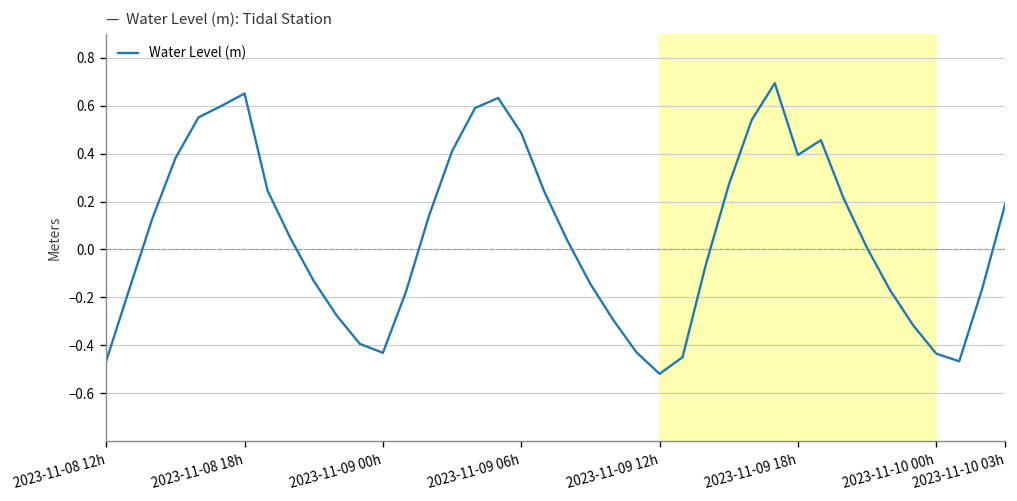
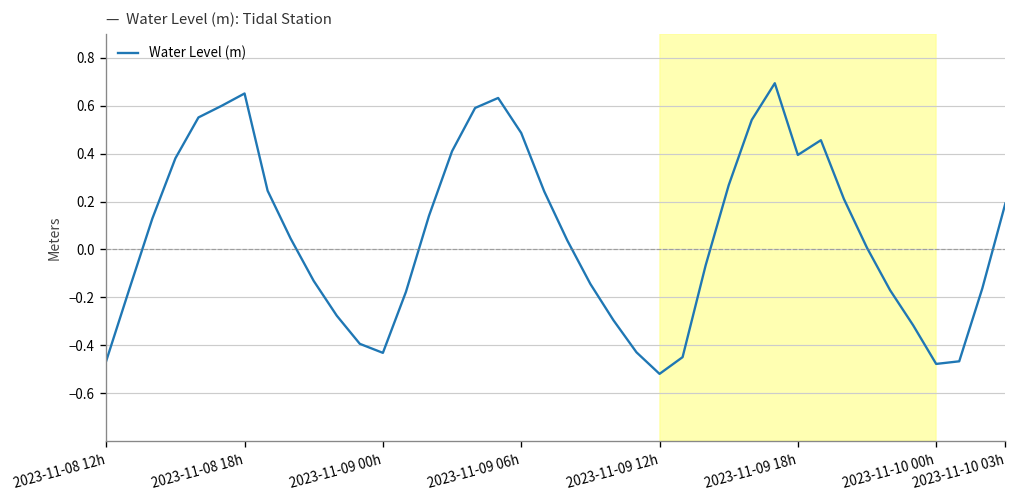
  {
    "2023-11-08 12h": -0.46,
    "2023-11-08 18h": 0.65,
    "2023-11-09 00h": -0.43,
    "2023-11-09 06h": 0.49,
    "2023-11-09 12h": -0.52,
    "2023-11-09 18h": 0.39,
-   "2023-11-10 00h": -0.43,
+   "2023-11-10 00h": -0.48,
    "2023-11-10 03h": 0.19
  }
